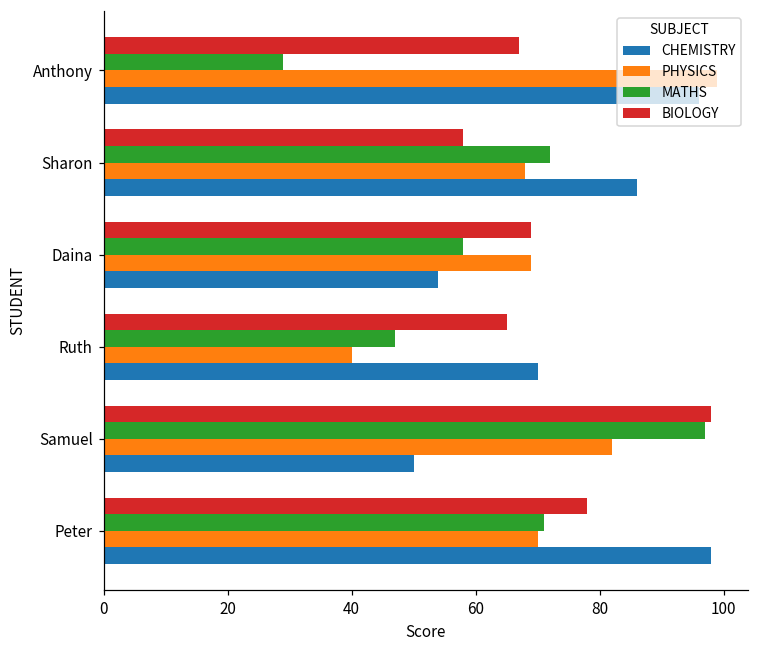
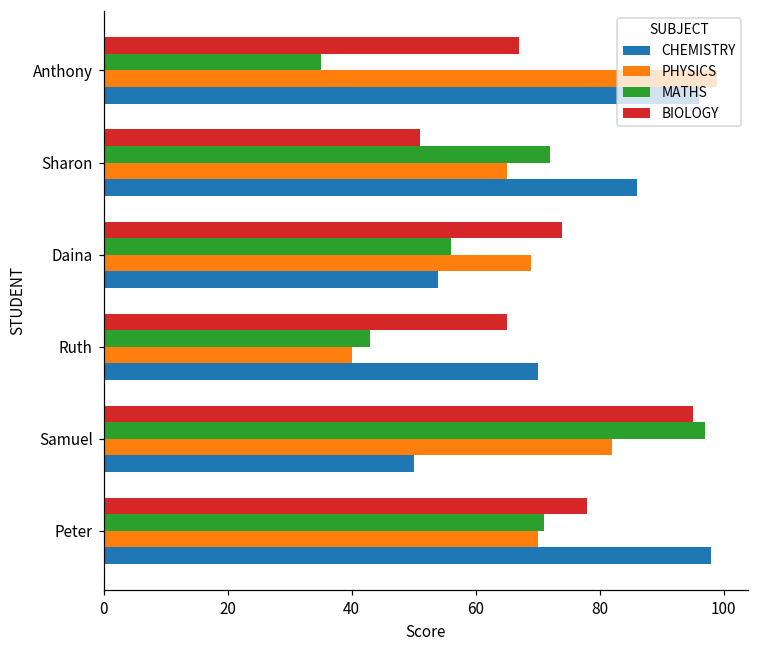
  {
    "CHEMISTRY": {
      "Sharon": 86,
      "Daina": 54,
      "Ruth": 70,
      "Samuel": 50,
      "Peter": 98
    },
    "PHYSICS": {
-     "Sharon": 68,
+     "Sharon": 65,
      "Daina": 69,
      "Ruth": 40,
      "Samuel": 82,
      "Peter": 70
    },
    "MATHS": {
-     "Anthony": 29,
+     "Anthony": 35,
      "Sharon": 72,
-     "Daina": 58,
-     "Ruth": 47,
+     "Daina": 56,
+     "Ruth": 43,
      "Samuel": 97,
      "Peter": 71
    },
    "BIOLOGY": {
      "Anthony": 67,
-     "Sharon": 58,
-     "Daina": 69,
+     "Sharon": 51,
+     "Daina": 74,
      "Ruth": 65,
-     "Samuel": 98,
+     "Samuel": 95,
      "Peter": 78
    }
  }
